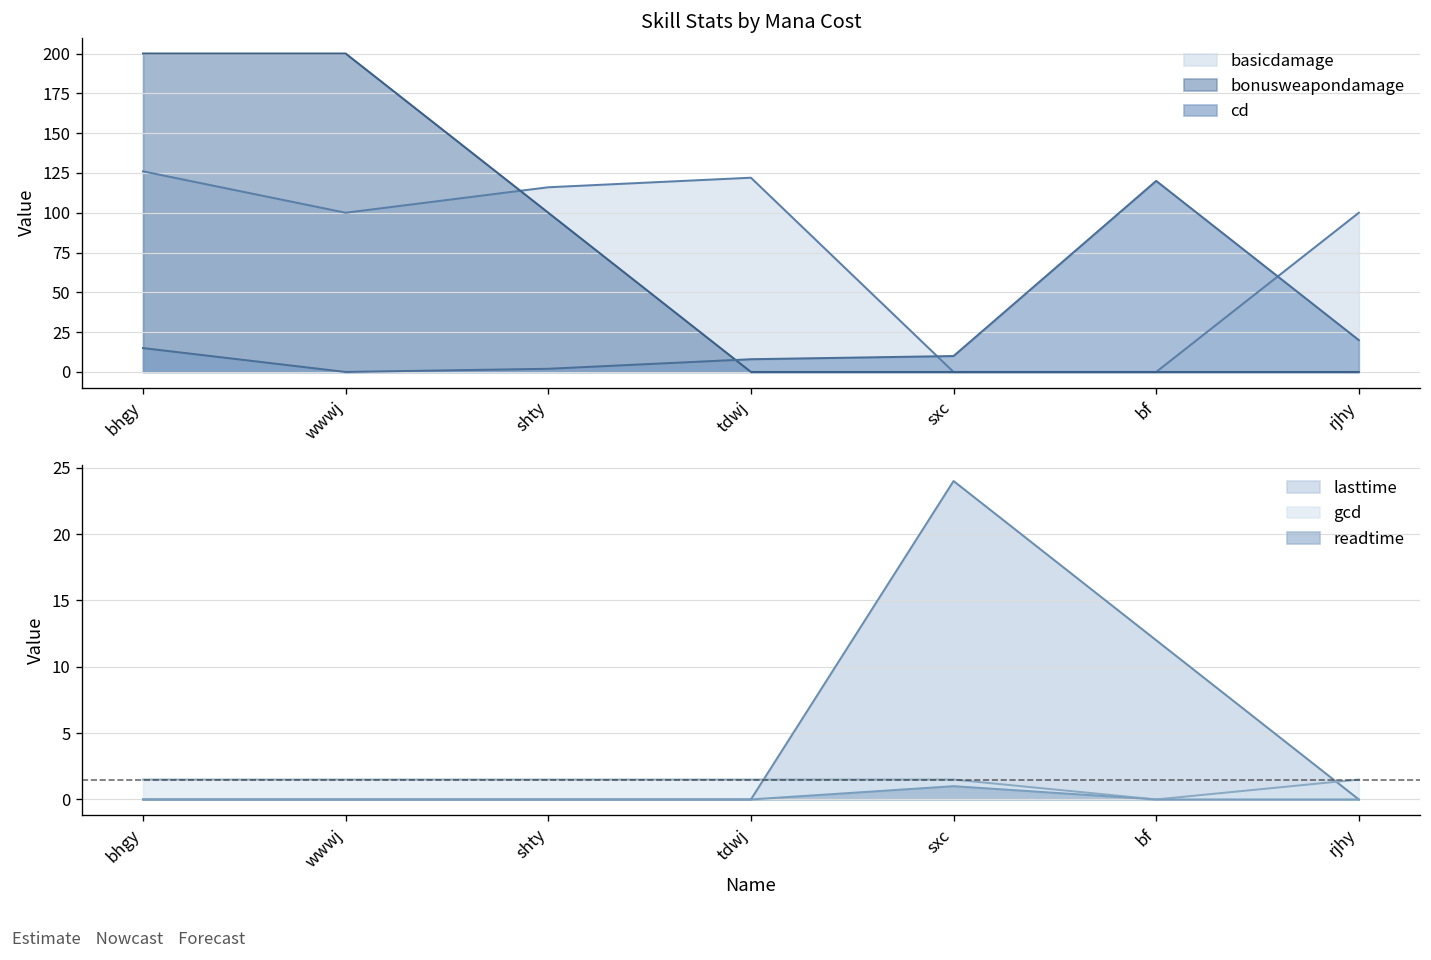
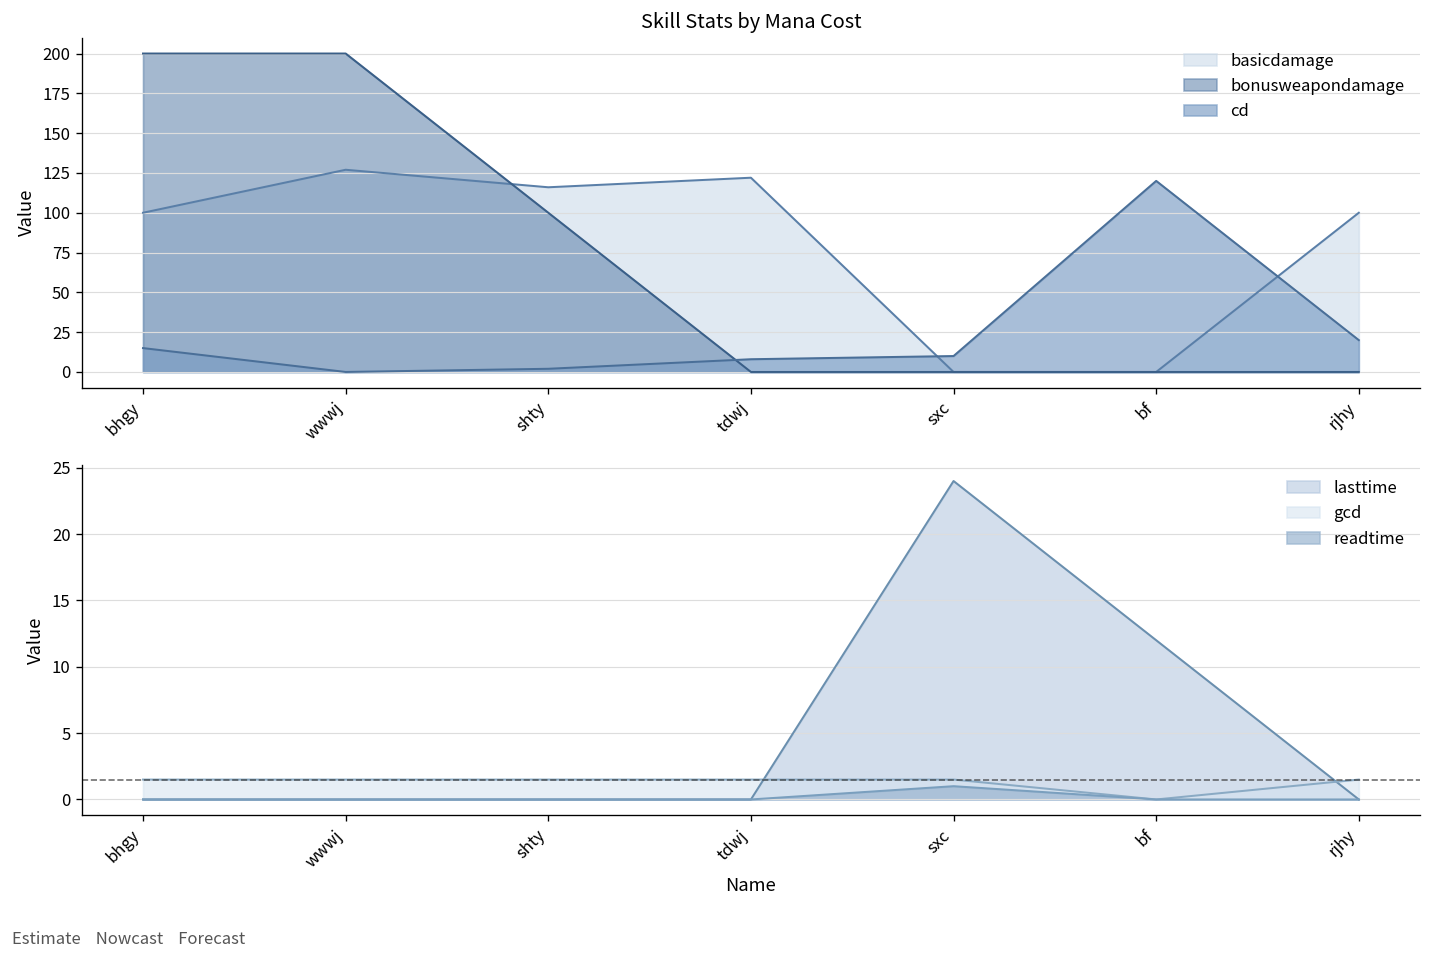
  {
    "Skill Stats by Mana Cost": {
      "basicdamage": {
-       "bhgy": 126,
-       "wwwj": 100,
+       "bhgy": 100,
+       "wwwj": 127,
        "shty": 116,
        "tdwj": 122,
        "rjhy": 100
      }
    }
  }
